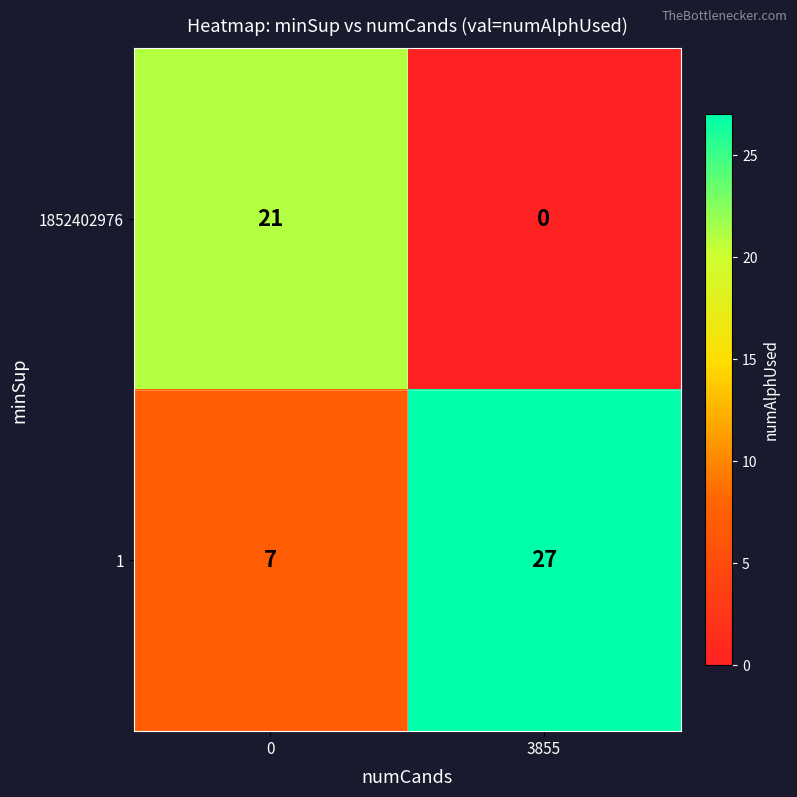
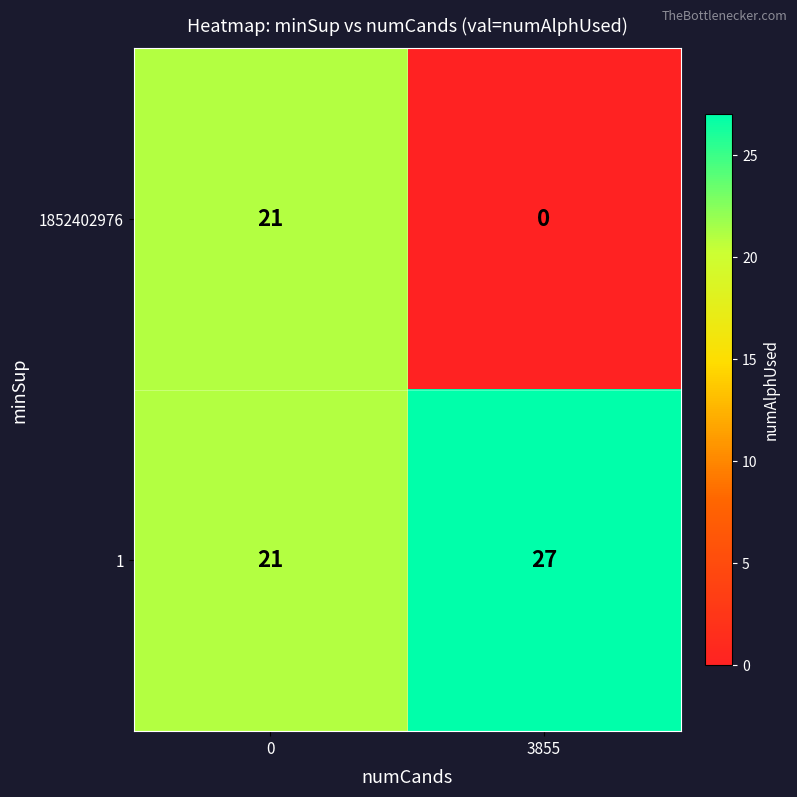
  {
    "1852402976": {
      "0": 21,
      "3855": 0
    },
    "1": {
-     "0": 7,
+     "0": 21,
      "3855": 27
    }
  }
